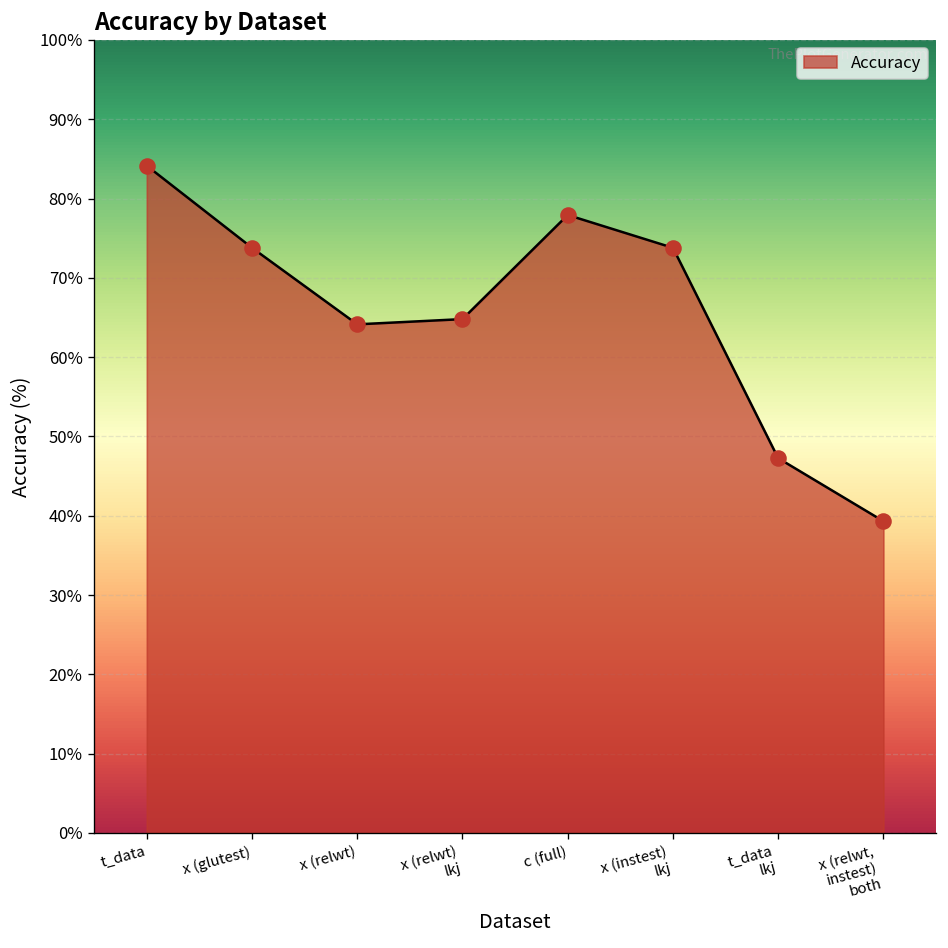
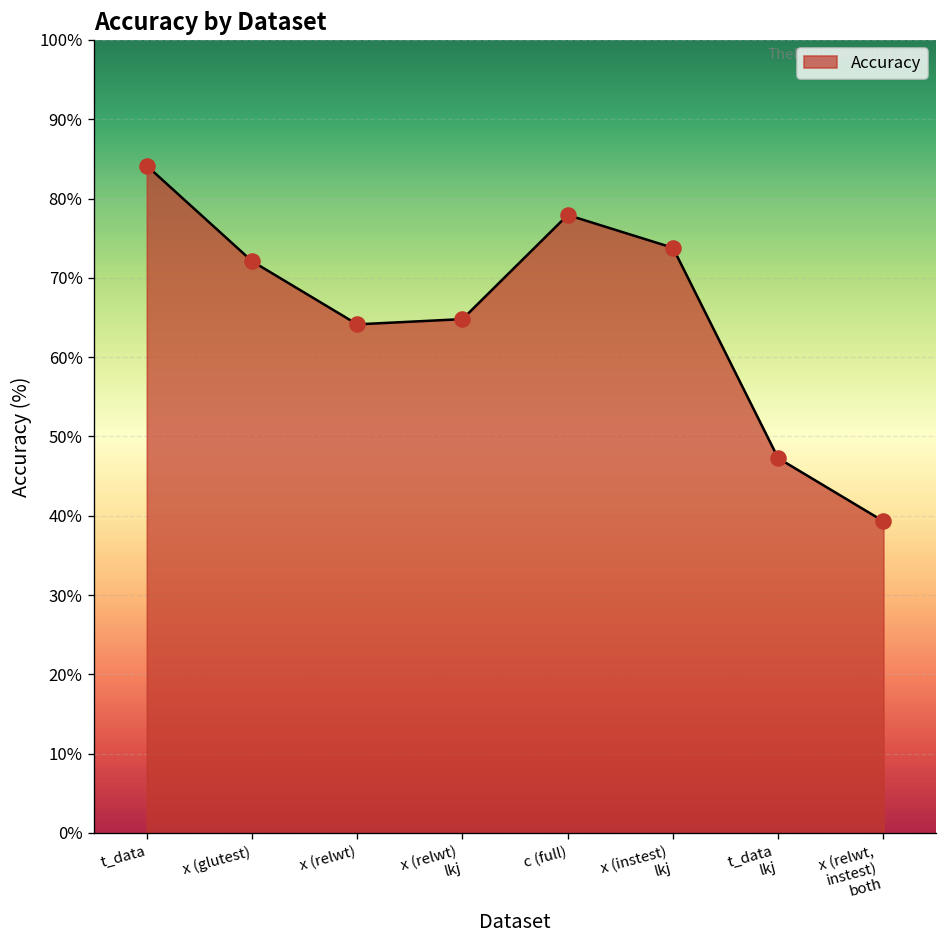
  {
    "t_data": "84%",
-   "x (glutest)": "74%",
+   "x (glutest)": "72%",
    "x (relwt)": "64%",
    "x (relwt) lkj": "65%",
    "c (full)": "78%",
    "x (instest) lkj": "74%",
    "t_data lkj": "47%",
    "x (relwt, instest) both": "39%"
  }
